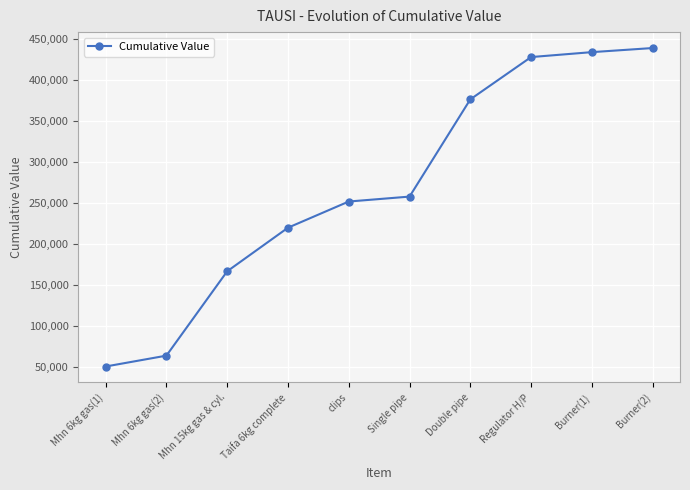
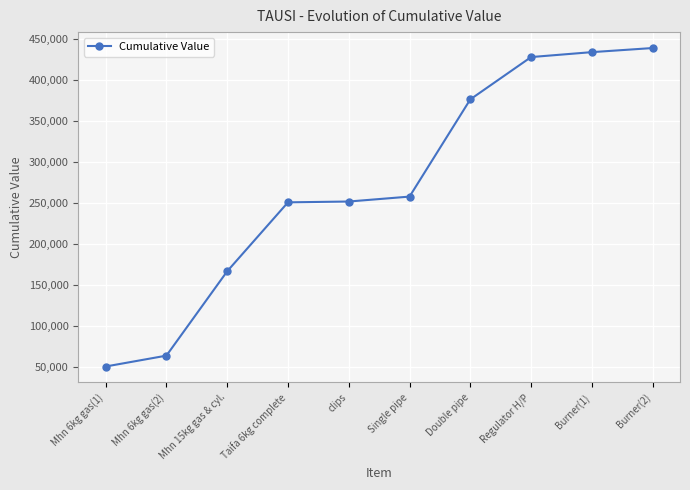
  {
    "Mhn 6kg gas(1)": "50,000",
    "Mhn 6kg gas(2)": "60,000",
    "Mhn 15kg gas & cyl.": "170,000",
-   "Taifa 6kg complete": "220,000",
+   "Taifa 6kg complete": "250,000",
    "clips": "250,000",
    "Single pipe": "260,000",
    "Double pipe": "380,000",
    "Regulator H/P": "430,000",
    "Burner(1)": "430,000",
    "Burner(2)": "440,000"
  }
